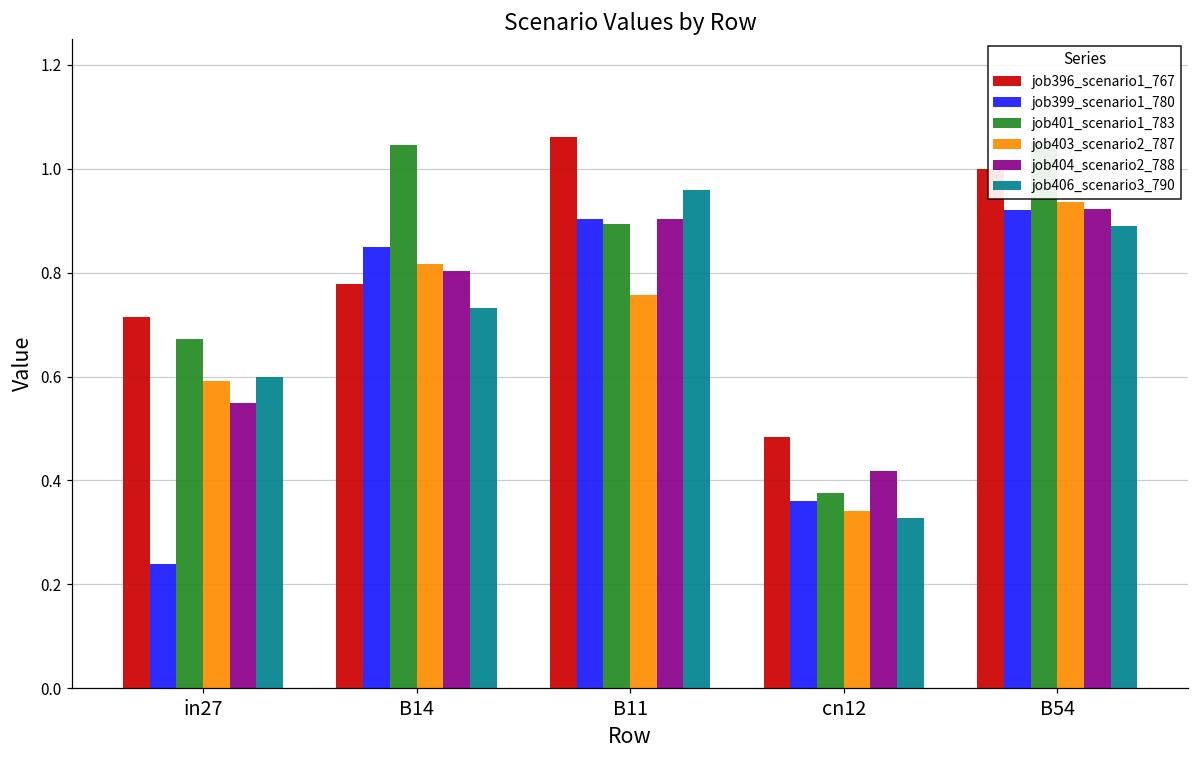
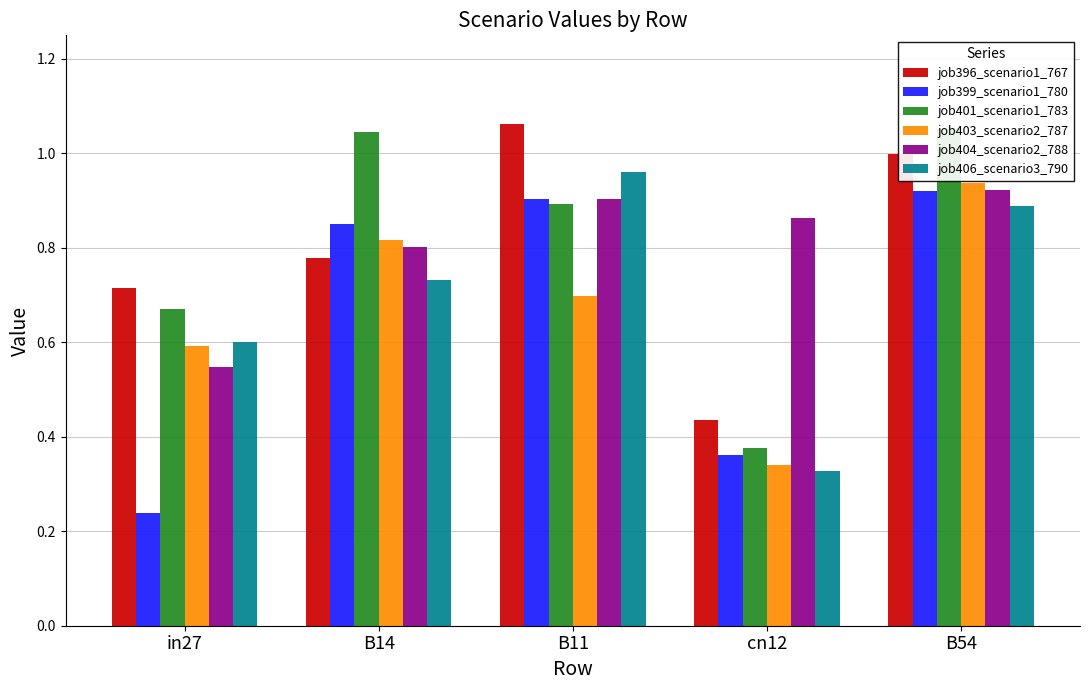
  {
    "job396_scenario1_767": {
      "in27": 0.71,
      "B14": 0.78,
      "B11": 1.06,
-     "cn12": 0.48
+     "cn12": 0.44
    },
    "job399_scenario1_780": {
      "in27": 0.24,
      "B14": 0.85,
      "B11": 0.90,
      "cn12": 0.36,
      "B54": 0.92
    },
    "job401_scenario1_783": {
      "in27": 0.67,
      "B14": 1.05,
      "B11": 0.89,
      "cn12": 0.38
    },
    "job403_scenario2_787": {
      "in27": 0.59,
      "B14": 0.82,
-     "B11": 0.76,
+     "B11": 0.70,
      "cn12": 0.34,
      "B54": 0.94
    },
    "job404_scenario2_788": {
      "in27": 0.55,
      "B14": 0.80,
      "B11": 0.90,
-     "cn12": 0.42,
+     "cn12": 0.86,
      "B54": 0.92
    },
    "job406_scenario3_790": {
      "in27": 0.60,
      "B14": 0.73,
      "B11": 0.96,
      "cn12": 0.33,
      "B54": 0.89
    }
  }
